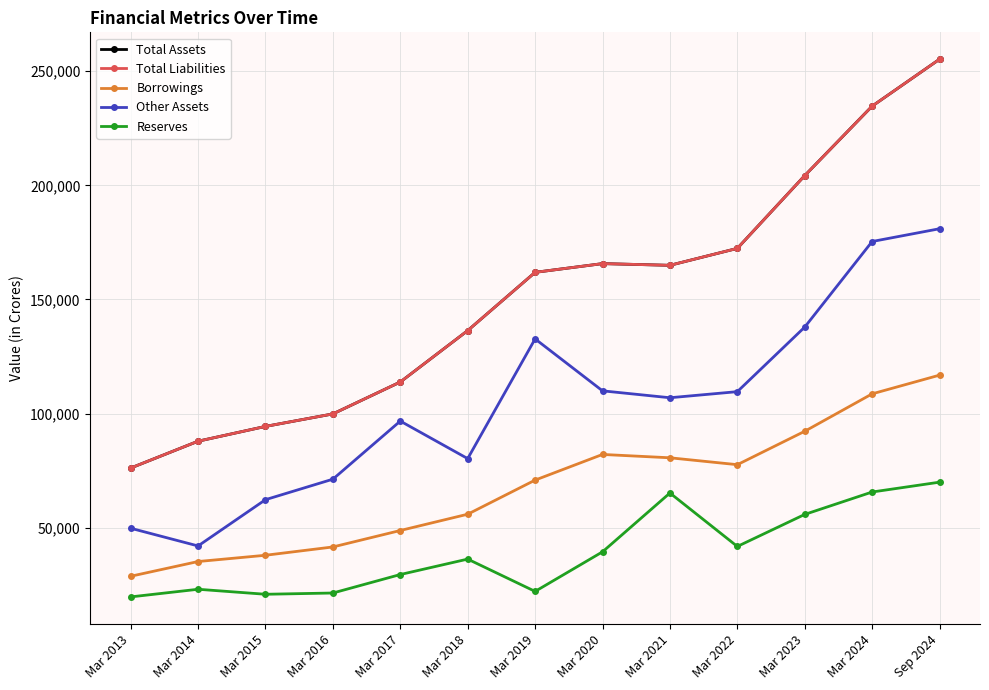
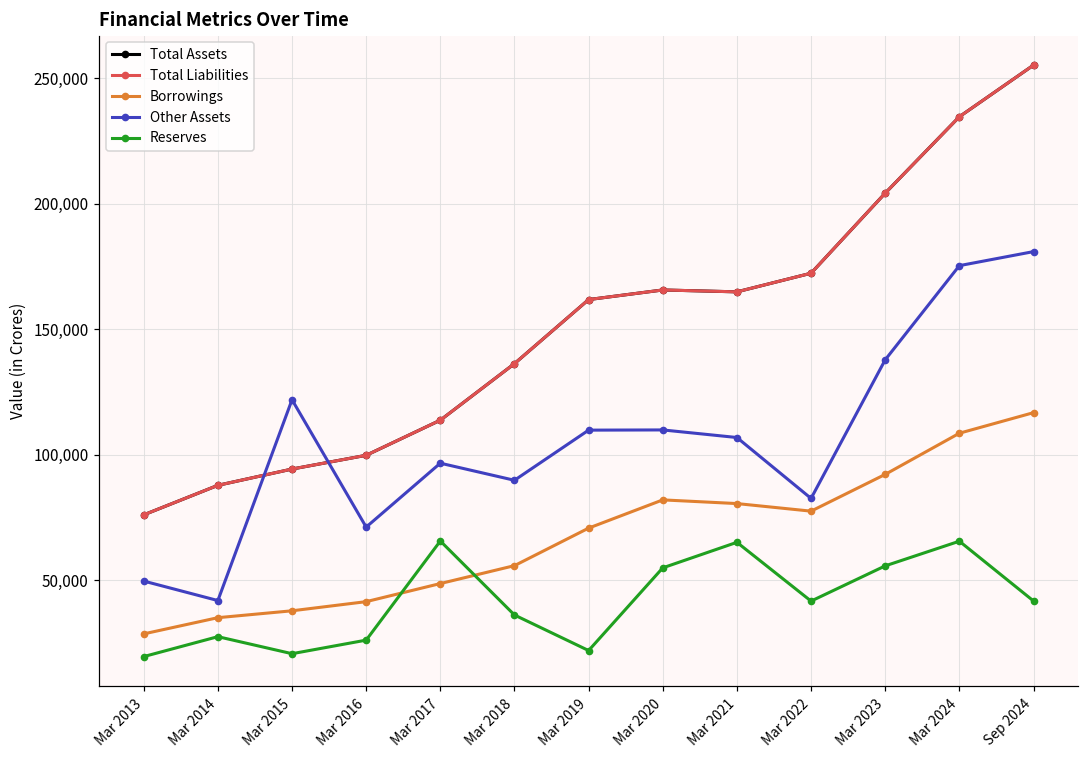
  {
    "Other Assets": {
      "Mar 2013": "50,000",
      "Mar 2014": "42,000",
-     "Mar 2015": "62,000",
+     "Mar 2015": "122,000",
      "Mar 2016": "71,000",
      "Mar 2017": "97,000",
-     "Mar 2018": "80,000",
-     "Mar 2019": "133,000",
+     "Mar 2018": "90,000",
+     "Mar 2019": "110,000",
      "Mar 2020": "110,000",
      "Mar 2021": "107,000",
-     "Mar 2022": "110,000",
+     "Mar 2022": "83,000",
      "Mar 2023": "138,000",
      "Mar 2024": "175,000",
      "Sep 2024": "181,000"
    },
    "Reserves": {
      "Mar 2013": "20,000",
-     "Mar 2014": "23,000",
+     "Mar 2014": "28,000",
      "Mar 2015": "21,000",
-     "Mar 2016": "21,000",
-     "Mar 2017": "29,000",
+     "Mar 2016": "26,000",
+     "Mar 2017": "66,000",
      "Mar 2018": "36,000",
      "Mar 2019": "22,000",
-     "Mar 2020": "39,000",
+     "Mar 2020": "55,000",
      "Mar 2021": "65,000",
      "Mar 2022": "42,000",
      "Mar 2023": "56,000",
      "Mar 2024": "66,000",
-     "Sep 2024": "70,000"
+     "Sep 2024": "42,000"
    }
  }
